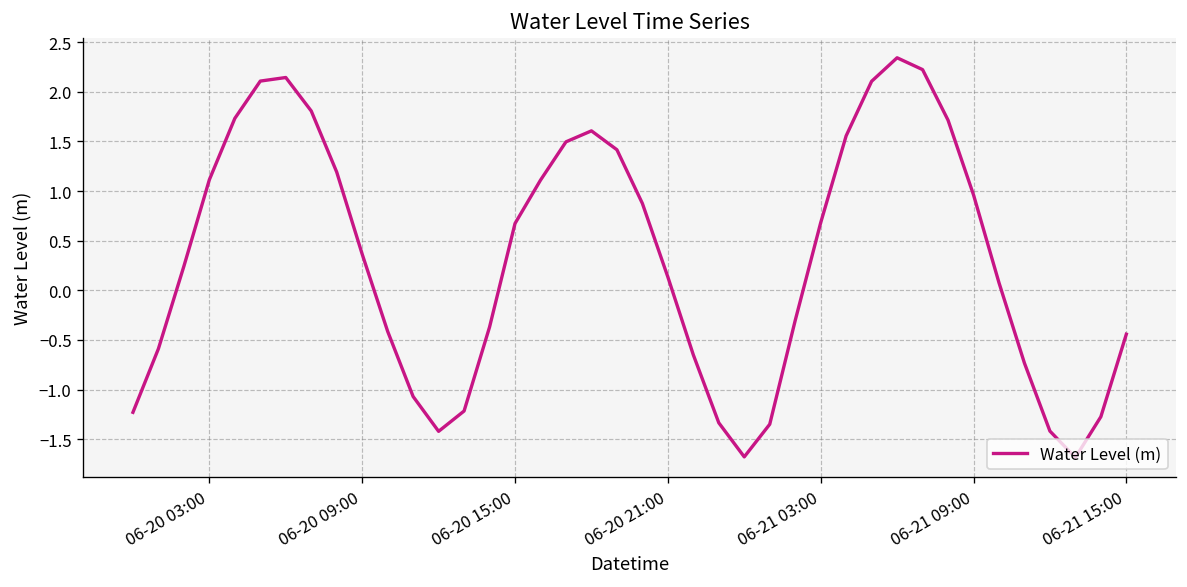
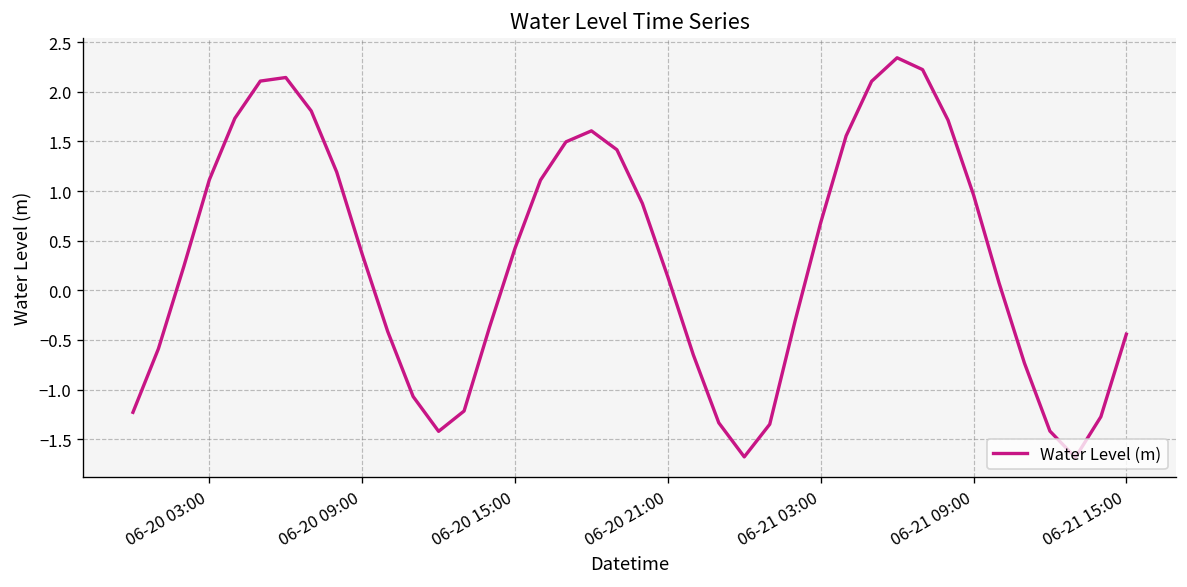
  {
    "06-20 03:00": 1.1,
    "06-20 09:00": 0.4,
-   "06-20 15:00": 0.7,
+   "06-20 15:00": 0.4,
    "06-20 21:00": 0.1,
    "06-21 03:00": 0.7,
    "06-21 09:00": 1.0,
    "06-21 15:00": -0.4
  }
